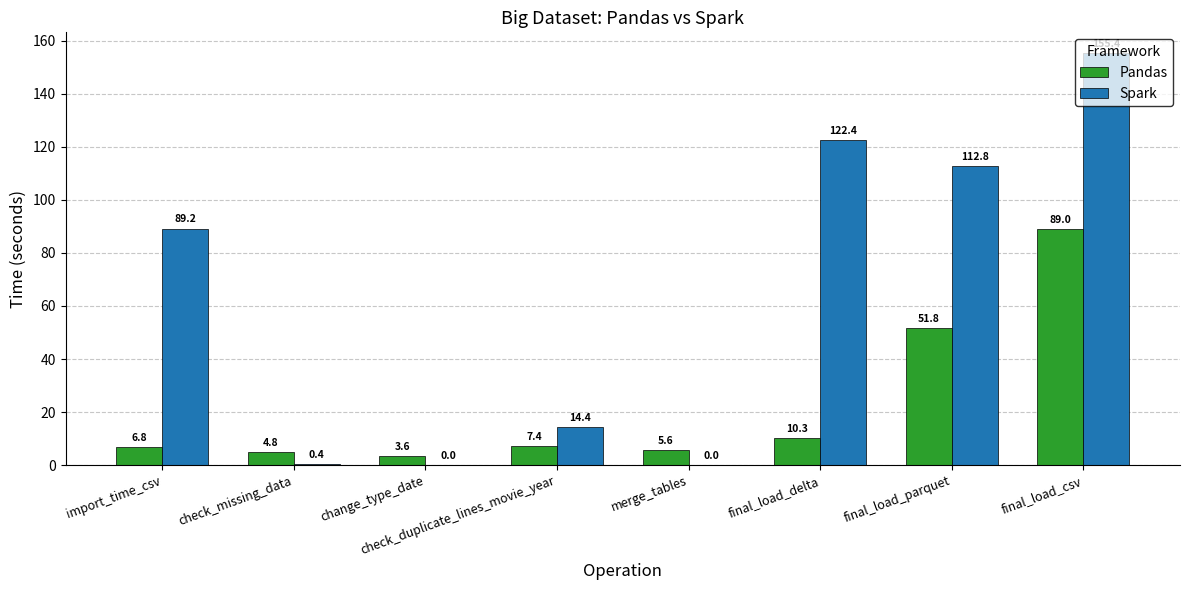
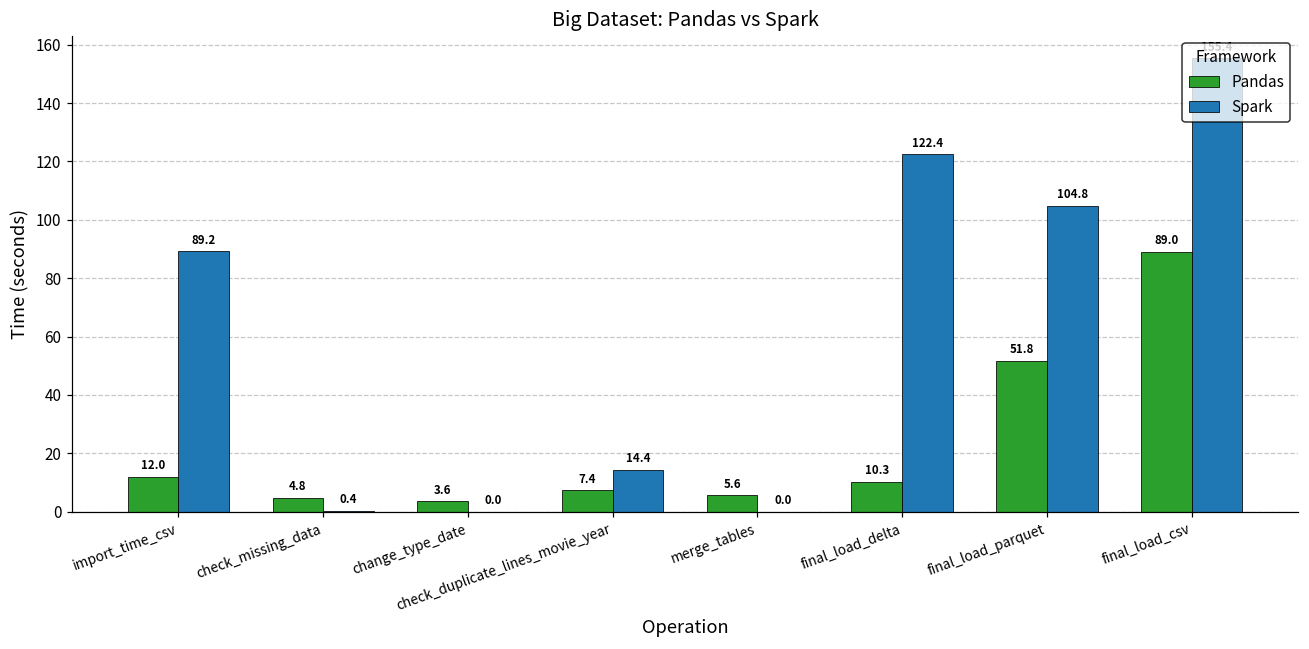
  {
    "Pandas": {
-     "import_time_csv": 6.8,
+     "import_time_csv": 12.0,
      "check_missing_data": 4.8,
      "change_type_date": 3.6,
      "check_duplicate_lines_movie_year": 7.4,
      "merge_tables": 5.6,
      "final_load_delta": 10.3,
      "final_load_parquet": 51.8,
      "final_load_csv": 89.0
    },
    "Spark": {
      "import_time_csv": 89.2,
      "check_missing_data": 0.4,
      "change_type_date": 0.0,
      "check_duplicate_lines_movie_year": 14.4,
      "merge_tables": 0.0,
      "final_load_delta": 122.4,
-     "final_load_parquet": 112.8
+     "final_load_parquet": 104.8
    }
  }
